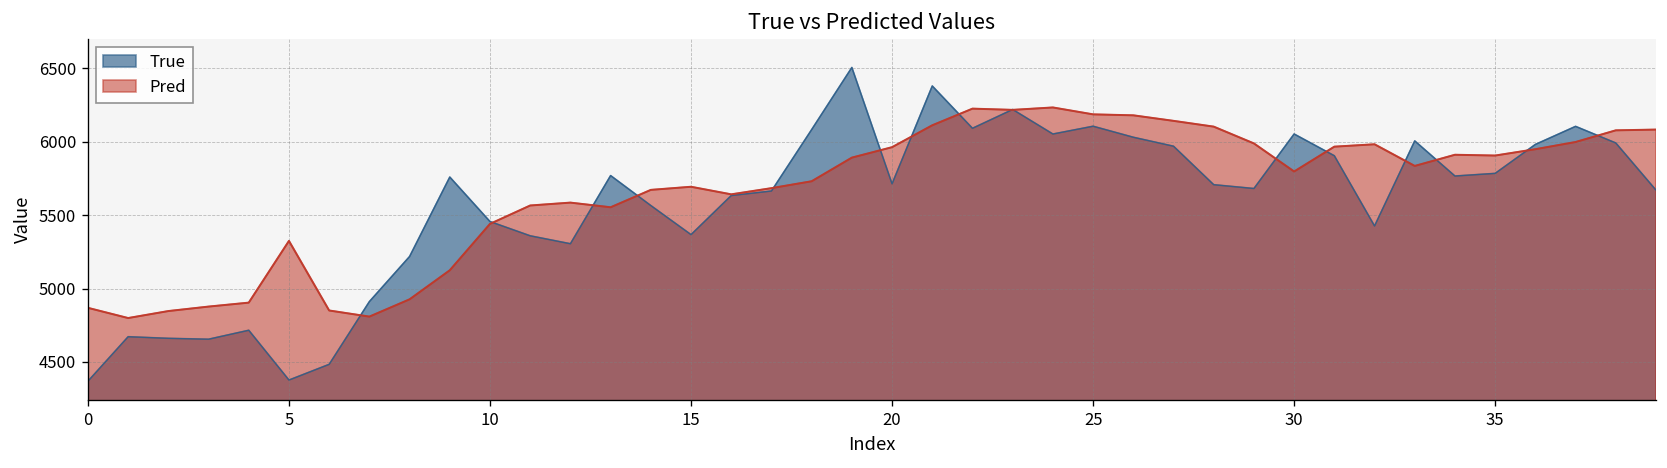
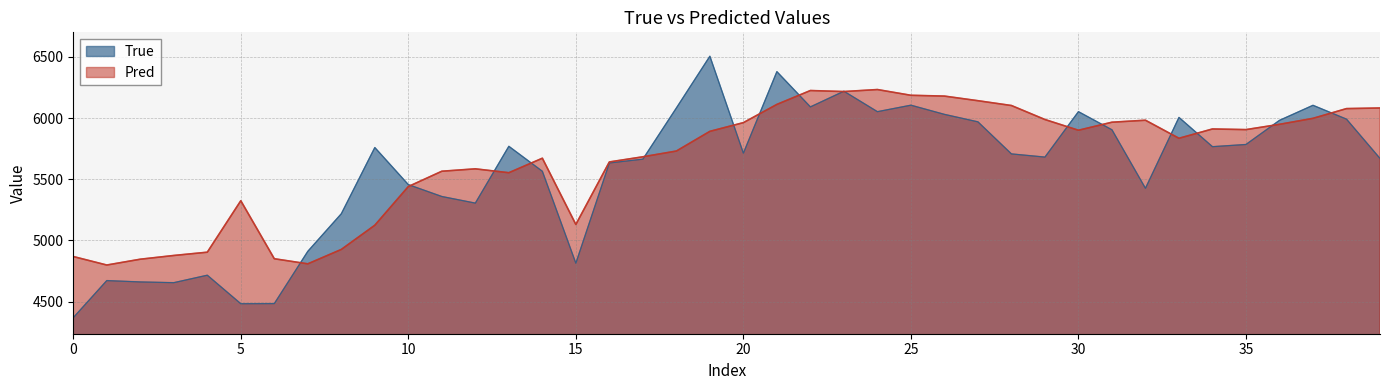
  {
    "True": {
      "0": 4370,
-     "5": 4380,
-     "15": 5370,
+     "5": 4480,
+     "15": 4810,
      "20": 5710,
      "25": 6110,
      "30": 6050,
      "35": 5780
    },
    "Pred": {
      "0": 4870,
      "5": 5320,
-     "15": 5690,
+     "15": 5130,
      "20": 5960,
      "25": 6190,
-     "30": 5800,
+     "30": 5900,
      "35": 5910
    }
  }
